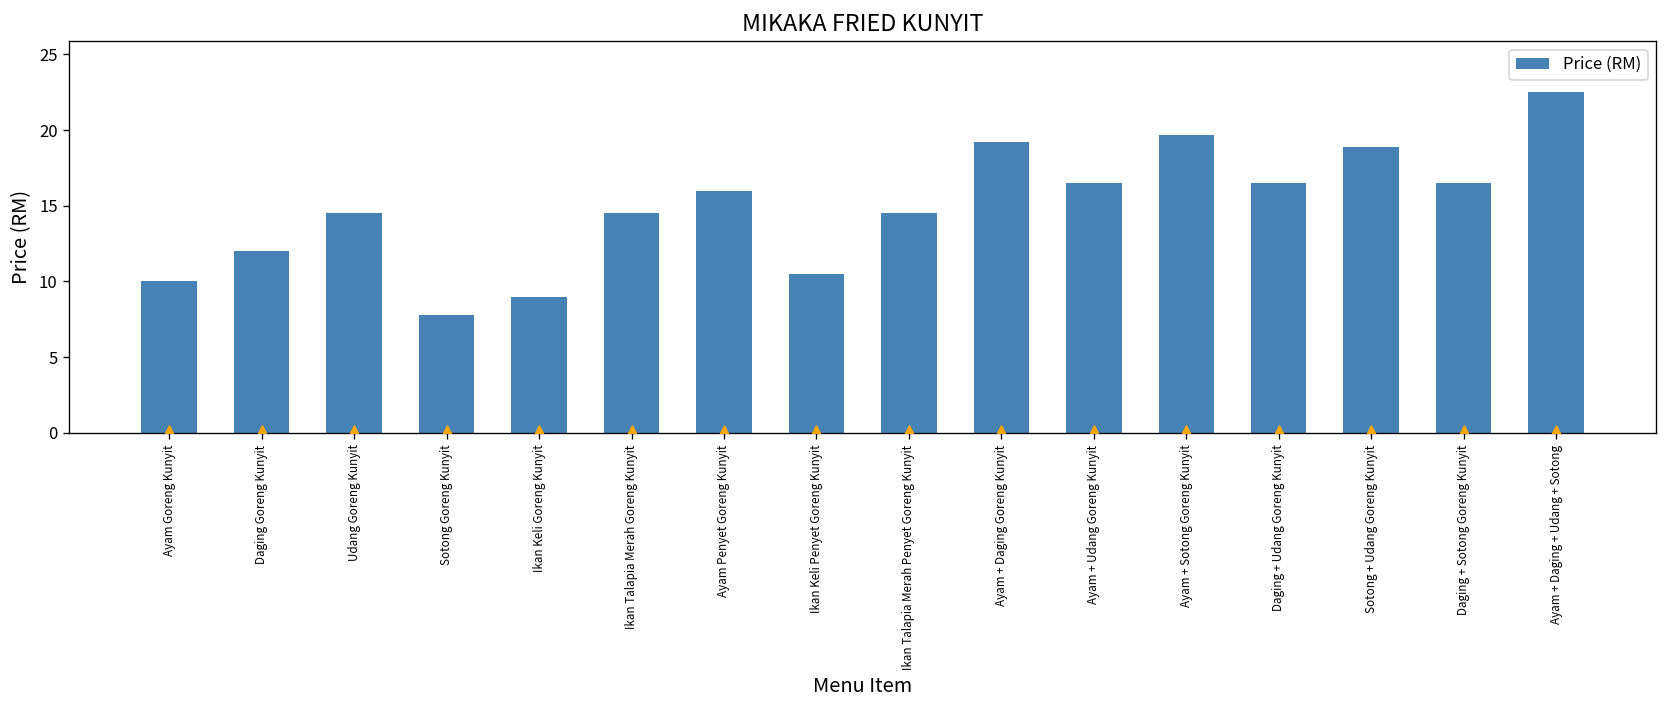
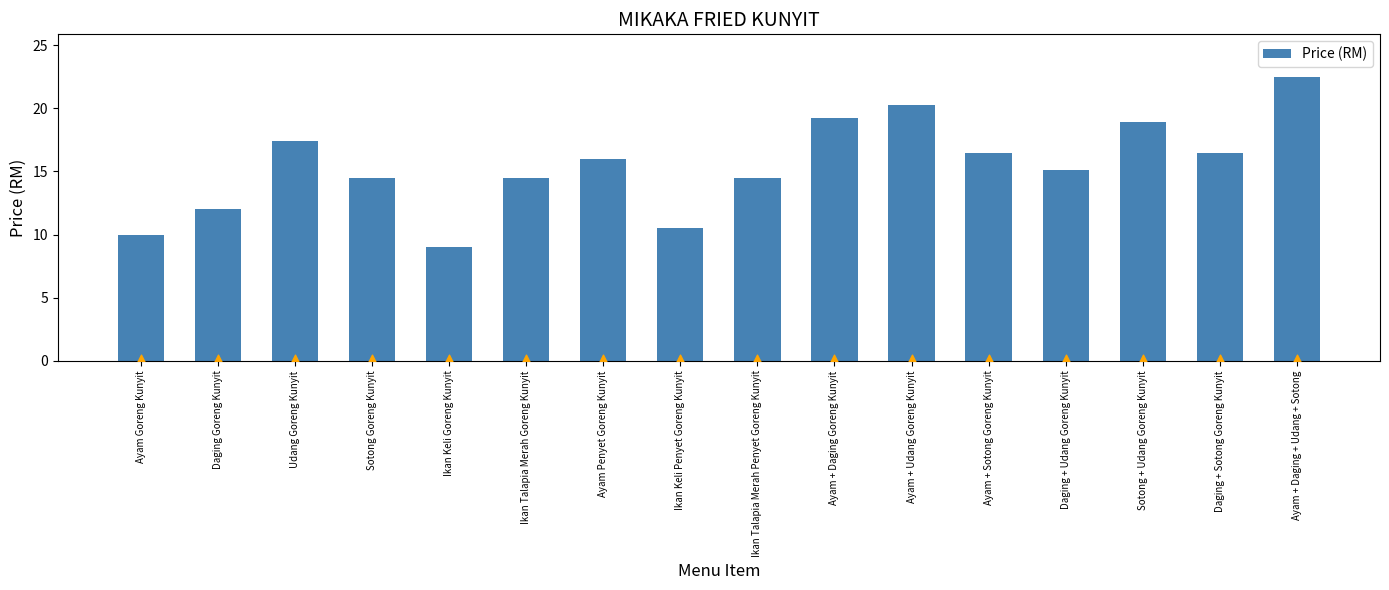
  {
    "Price (RM)": {
      "Ayam Goreng Kunyit": 10.0,
      "Daging Goreng Kunyit": 12.0,
-     "Udang Goreng Kunyit": 14.5,
-     "Sotong Goreng Kunyit": 7.8,
+     "Udang Goreng Kunyit": 17.4,
+     "Sotong Goreng Kunyit": 14.5,
      "Ikan Keli Goreng Kunyit": 9.0,
      "Ikan Talapia Merah Goreng Kunyit": 14.5,
      "Ayam Penyet Goreng Kunyit": 16.0,
      "Ikan Keli Penyet Goreng Kunyit": 10.5,
      "Ikan Talapia Merah Penyet Goreng Kunyit": 14.5,
      "Ayam + Daging Goreng Kunyit": 19.2,
-     "Ayam + Udang Goreng Kunyit": 16.5,
-     "Ayam + Sotong Goreng Kunyit": 19.7,
-     "Daging + Udang Goreng Kunyit": 16.5,
+     "Ayam + Udang Goreng Kunyit": 20.3,
+     "Ayam + Sotong Goreng Kunyit": 16.5,
+     "Daging + Udang Goreng Kunyit": 15.1,
      "Sotong + Udang Goreng Kunyit": 18.9,
      "Daging + Sotong Goreng Kunyit": 16.5,
      "Ayam + Daging + Udang + Sotong": 22.5
    }
  }
